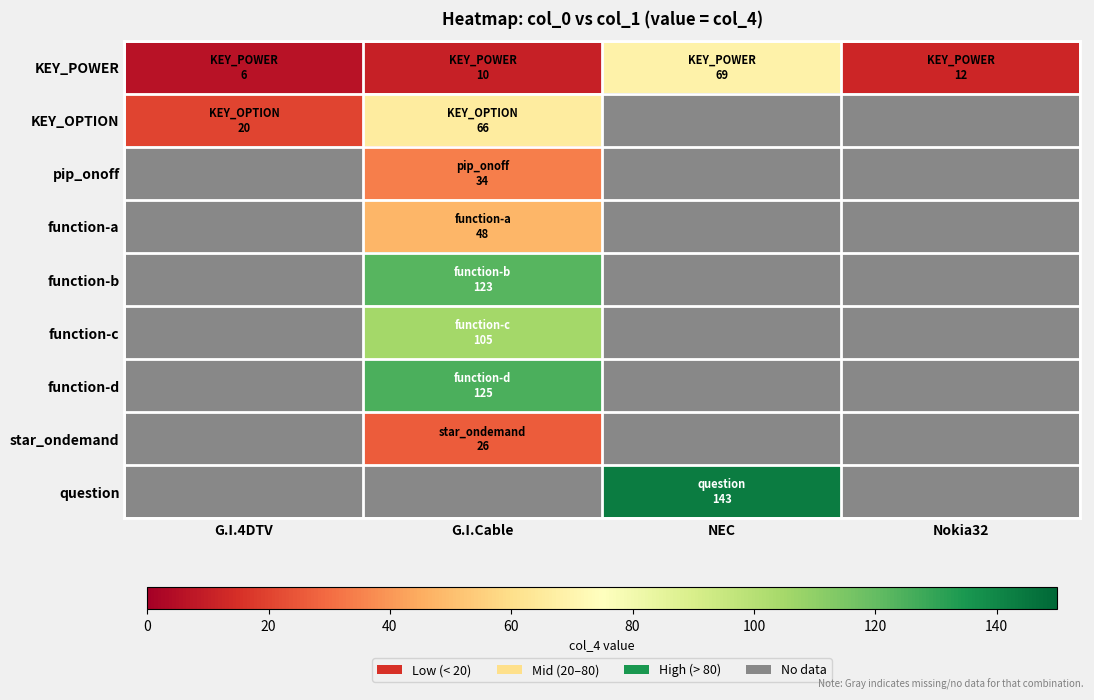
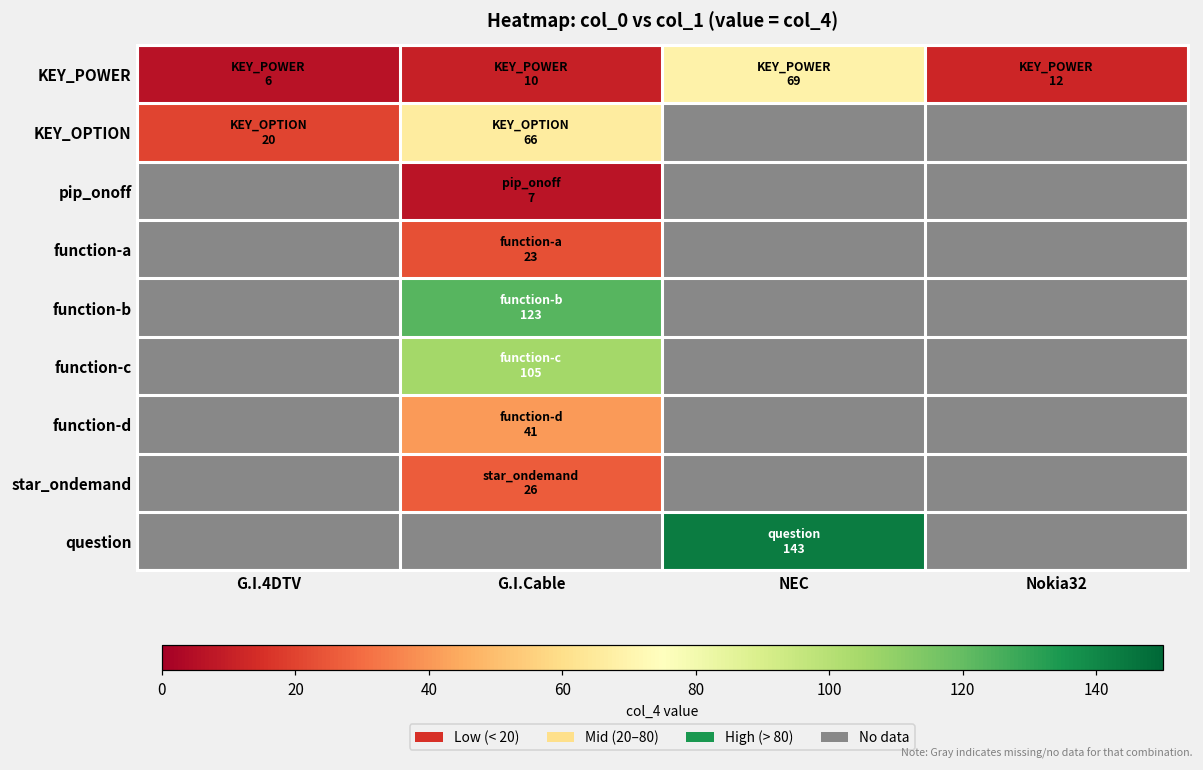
  {
    "KEY_POWER": {
      "G.I.4DTV": 6,
      "G.I.Cable": 10,
      "NEC": 69,
      "Nokia32": 12
    },
    "KEY_OPTION": {
      "G.I.4DTV": 20,
      "G.I.Cable": 66
    },
    "pip_onoff": {
-     "G.I.Cable": 34
+     "G.I.Cable": 7
    },
    "function-a": {
-     "G.I.Cable": 48
+     "G.I.Cable": 23
    },
    "function-b": {
      "G.I.Cable": 123
    },
    "function-c": {
      "G.I.Cable": 105
    },
    "function-d": {
-     "G.I.Cable": 125
+     "G.I.Cable": 41
    },
    "star_ondemand": {
      "G.I.Cable": 26
    },
    "question": {
      "NEC": 143
    }
  }
